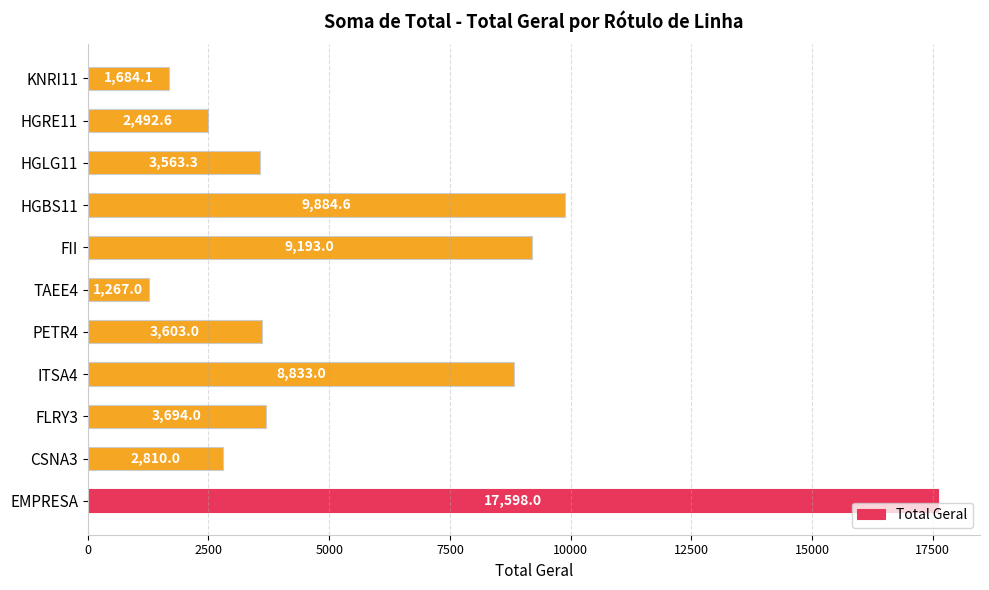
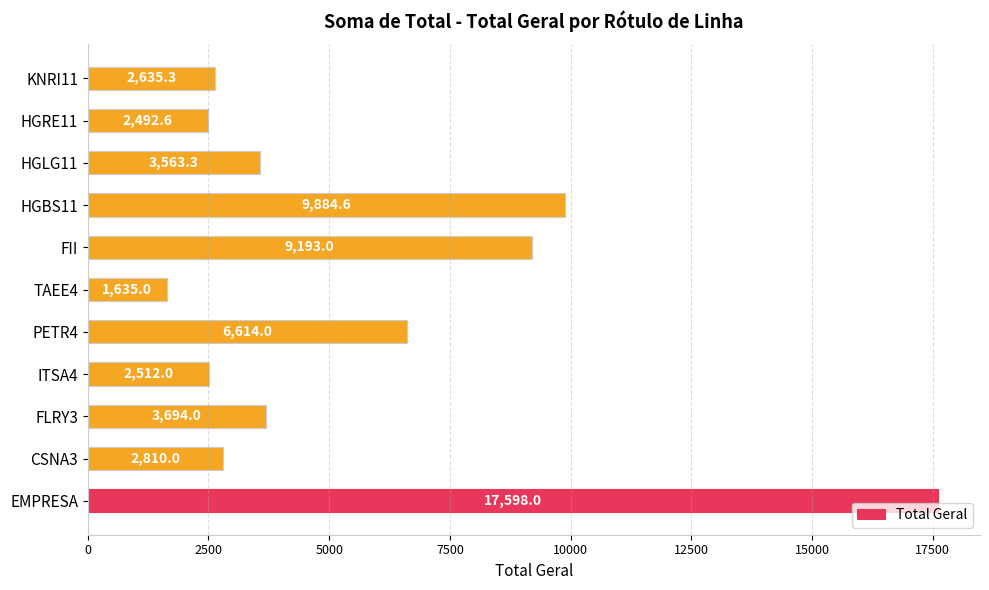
  {
-   "KNRI11": "1,684.1",
+   "KNRI11": "2,635.3",
    "HGRE11": "2,492.6",
    "HGLG11": "3,563.3",
    "HGBS11": "9,884.6",
    "FII": "9,193.0",
-   "TAEE4": "1,267.0",
-   "PETR4": "3,603.0",
-   "ITSA4": "8,833.0",
+   "TAEE4": "1,635.0",
+   "PETR4": "6,614.0",
+   "ITSA4": "2,512.0",
    "FLRY3": "3,694.0",
    "CSNA3": "2,810.0",
    "EMPRESA": "17,598.0"
  }
